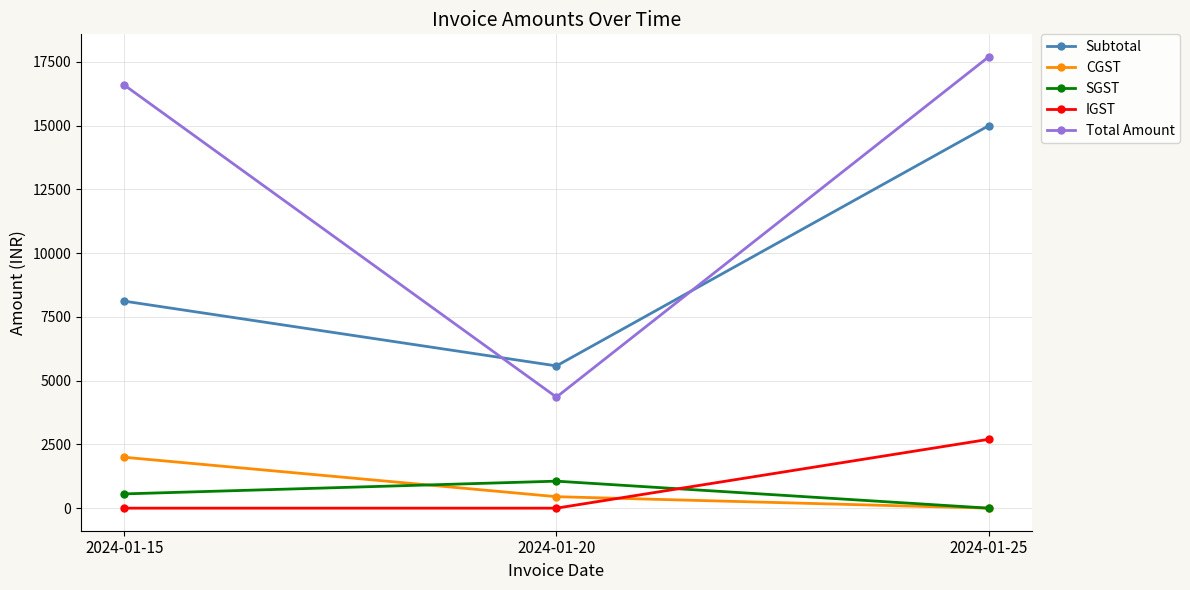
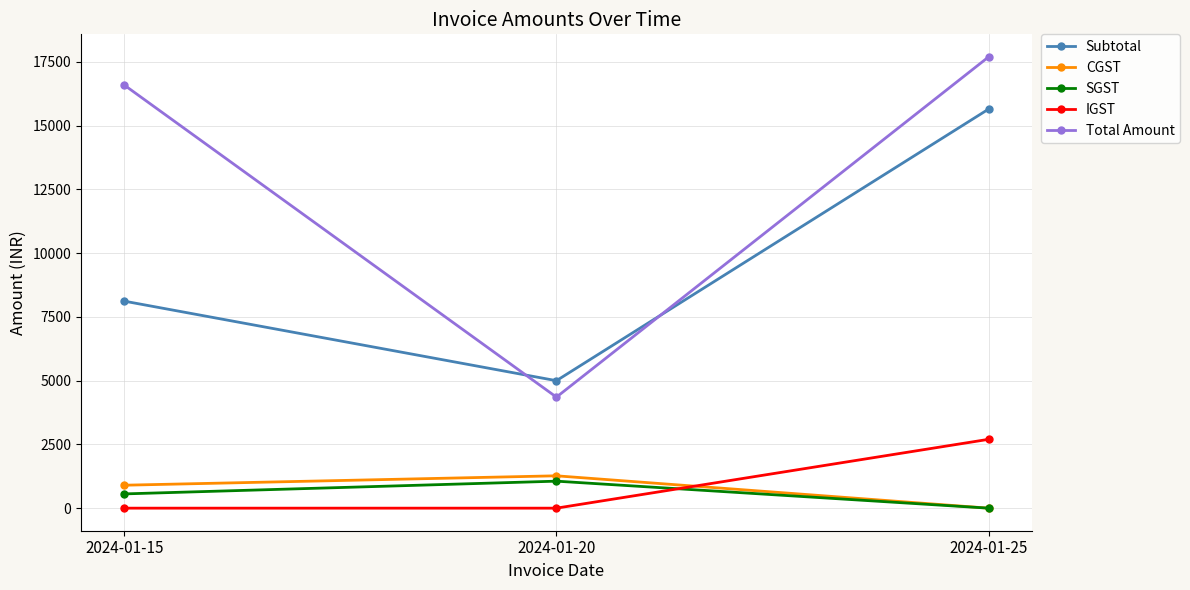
  {
    "Subtotal": {
      "2024-01-15": 8100,
-     "2024-01-20": 5600,
-     "2024-01-25": 15000
+     "2024-01-20": 5000,
+     "2024-01-25": 15700
    },
    "CGST": {
-     "2024-01-15": 2000,
-     "2024-01-20": 500
+     "2024-01-15": 900,
+     "2024-01-20": 1300
    },
    "SGST": {
      "2024-01-15": 600,
      "2024-01-20": 1100
    },
    "IGST": {
      "2024-01-15": 0,
      "2024-01-20": 0,
      "2024-01-25": 2700
    },
    "Total Amount": {
      "2024-01-15": 16600,
      "2024-01-20": 4400,
      "2024-01-25": 17700
    }
  }
